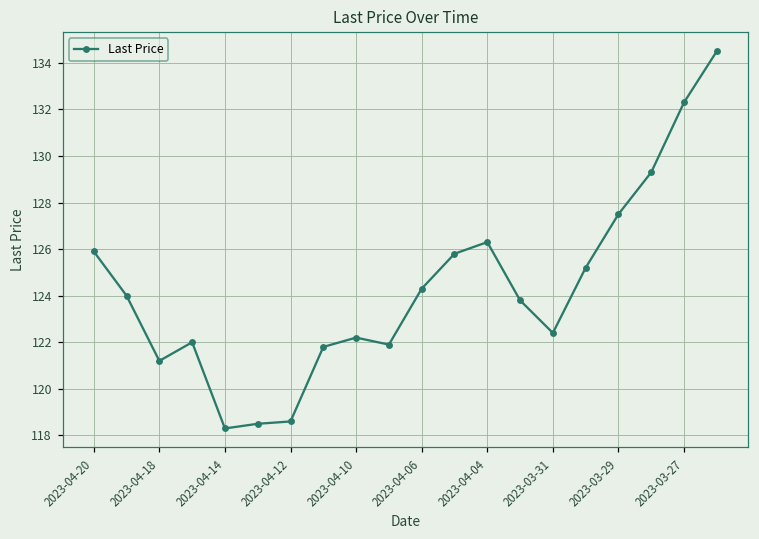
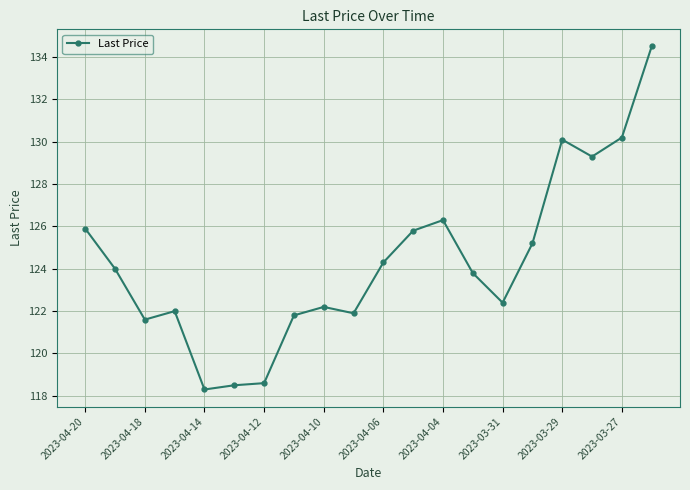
  {
    "2023-04-20": 125.9,
-   "2023-04-18": 121.2,
+   "2023-04-18": 121.6,
    "2023-04-14": 118.3,
    "2023-04-12": 118.6,
    "2023-04-10": 122.2,
    "2023-04-06": 124.3,
    "2023-04-04": 126.3,
    "2023-03-31": 122.4,
-   "2023-03-29": 127.5,
-   "2023-03-27": 132.3
+   "2023-03-29": 130.1,
+   "2023-03-27": 130.2
  }
